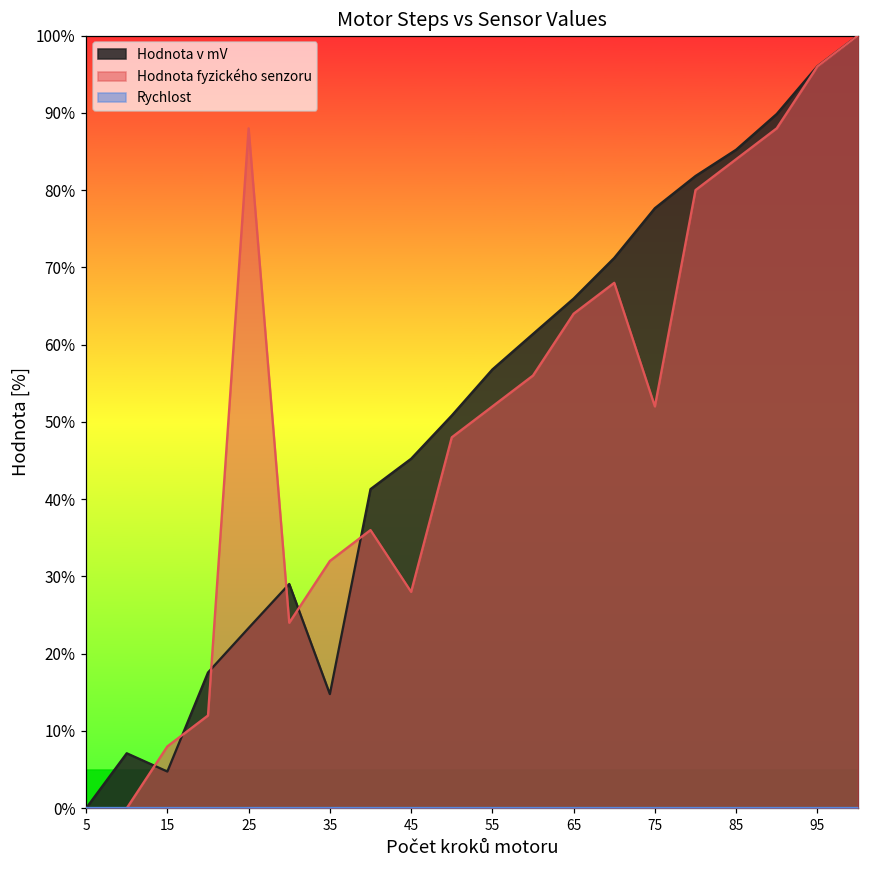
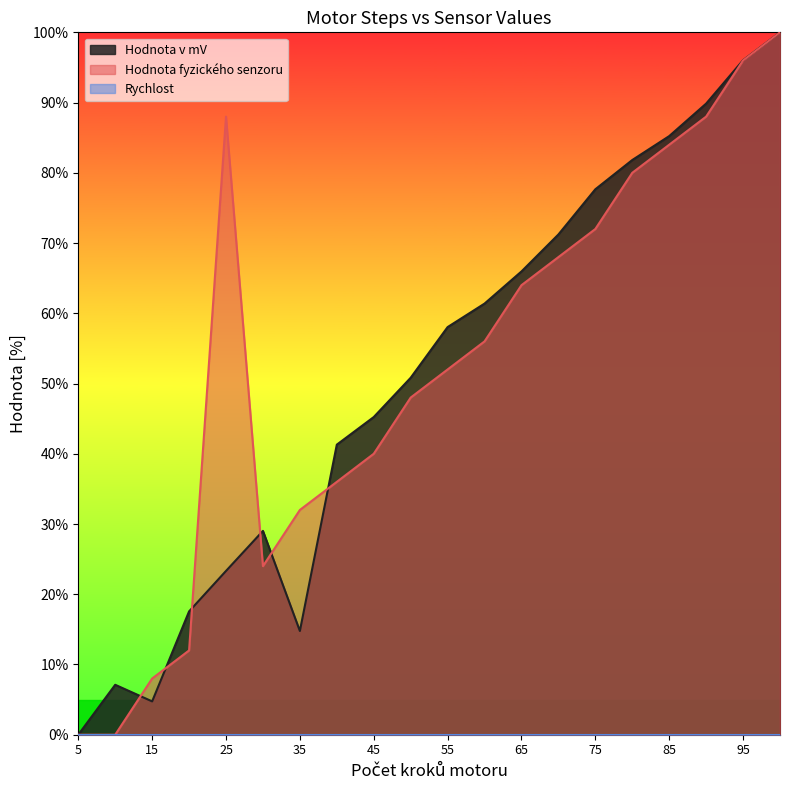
  {
    "Hodnota v mV": {
      "25": "23%",
      "35": "15%",
      "45": "45%",
-     "55": "57%",
+     "55": "58%",
      "65": "66%",
      "75": "78%",
      "85": "85%"
    },
    "Hodnota fyzického senzoru": {
      "15": "8%",
      "25": "88%",
      "35": "32%",
-     "45": "28%",
+     "45": "40%",
      "55": "52%",
      "65": "64%",
-     "75": "52%",
+     "75": "72%",
      "85": "84%"
    }
  }
